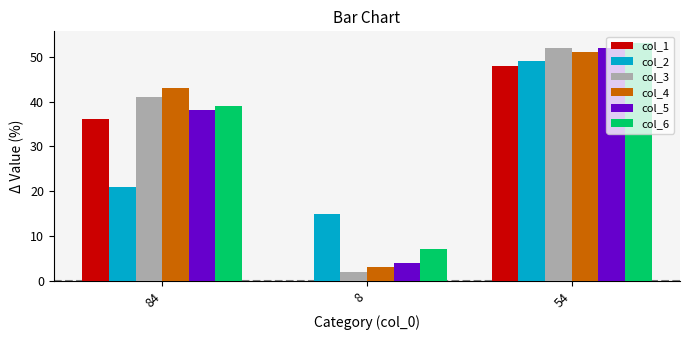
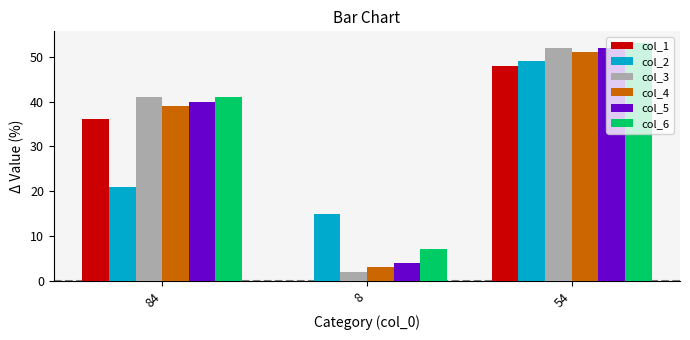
  {
    "col_1": {
      "84": 36,
      "8": 0,
      "54": 48
    },
    "col_2": {
      "84": 21,
      "8": 15,
      "54": 49
    },
    "col_3": {
      "84": 41,
      "8": 2,
      "54": 52
    },
    "col_4": {
-     "84": 43,
+     "84": 39,
      "8": 3,
      "54": 51
    },
    "col_5": {
-     "84": 38,
+     "84": 40,
      "8": 4
    },
    "col_6": {
-     "84": 39,
+     "84": 41,
      "8": 7
    }
  }
